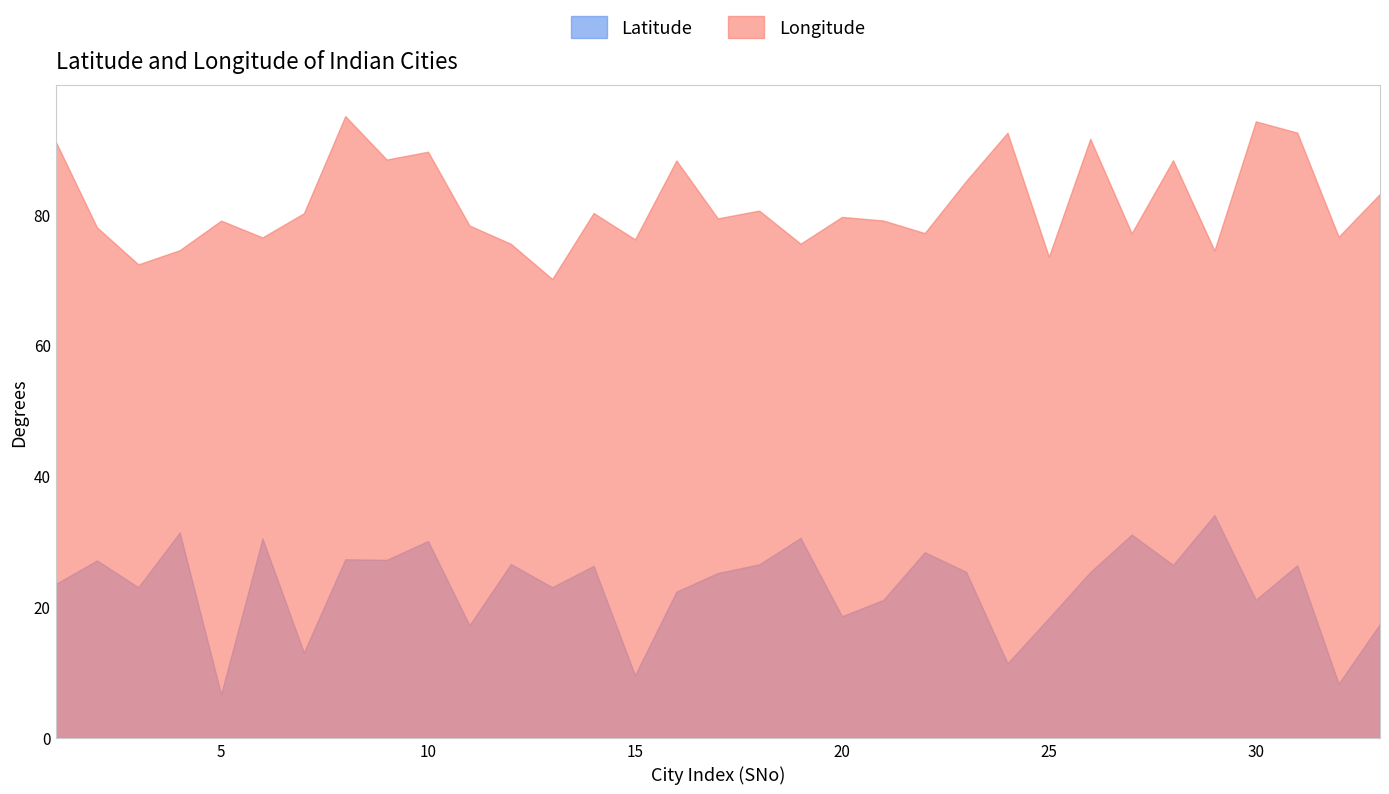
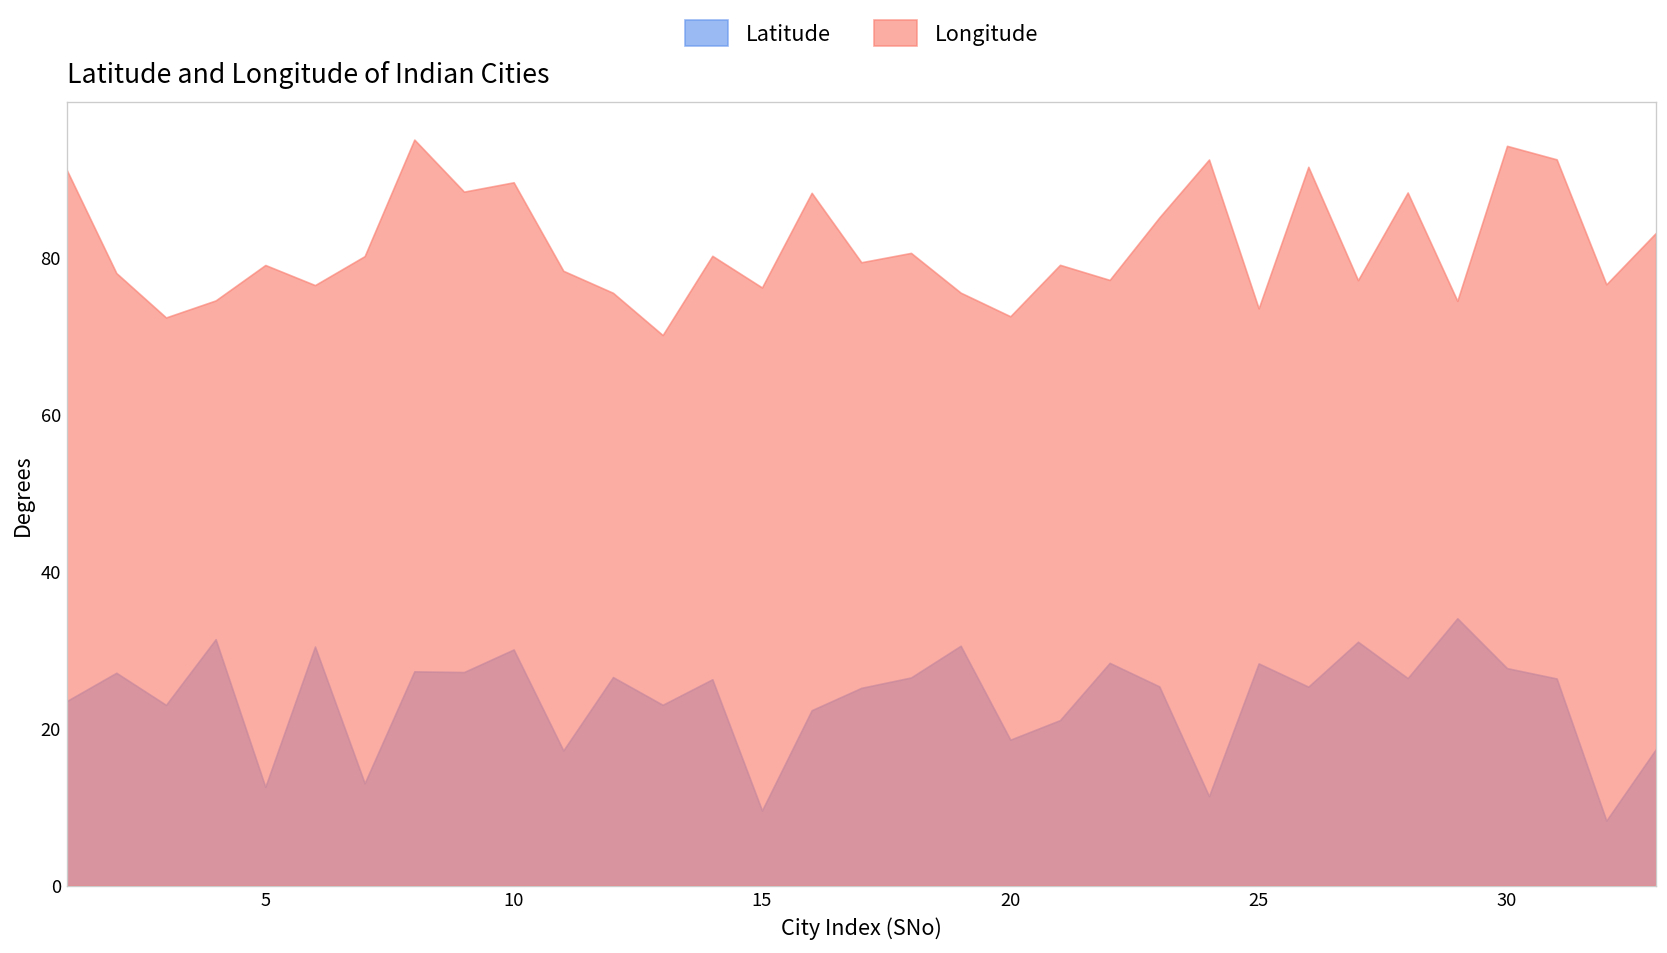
  {
    "Latitude": {
-     "5": 7,
+     "5": 13,
      "10": 30,
      "15": 10,
      "20": 19,
-     "25": 18,
-     "30": 21
+     "25": 28,
+     "30": 28
    },
    "Longitude": {
      "5": 79,
      "10": 90,
      "15": 76,
-     "20": 80,
+     "20": 73,
      "25": 74,
      "30": 94
    }
  }
